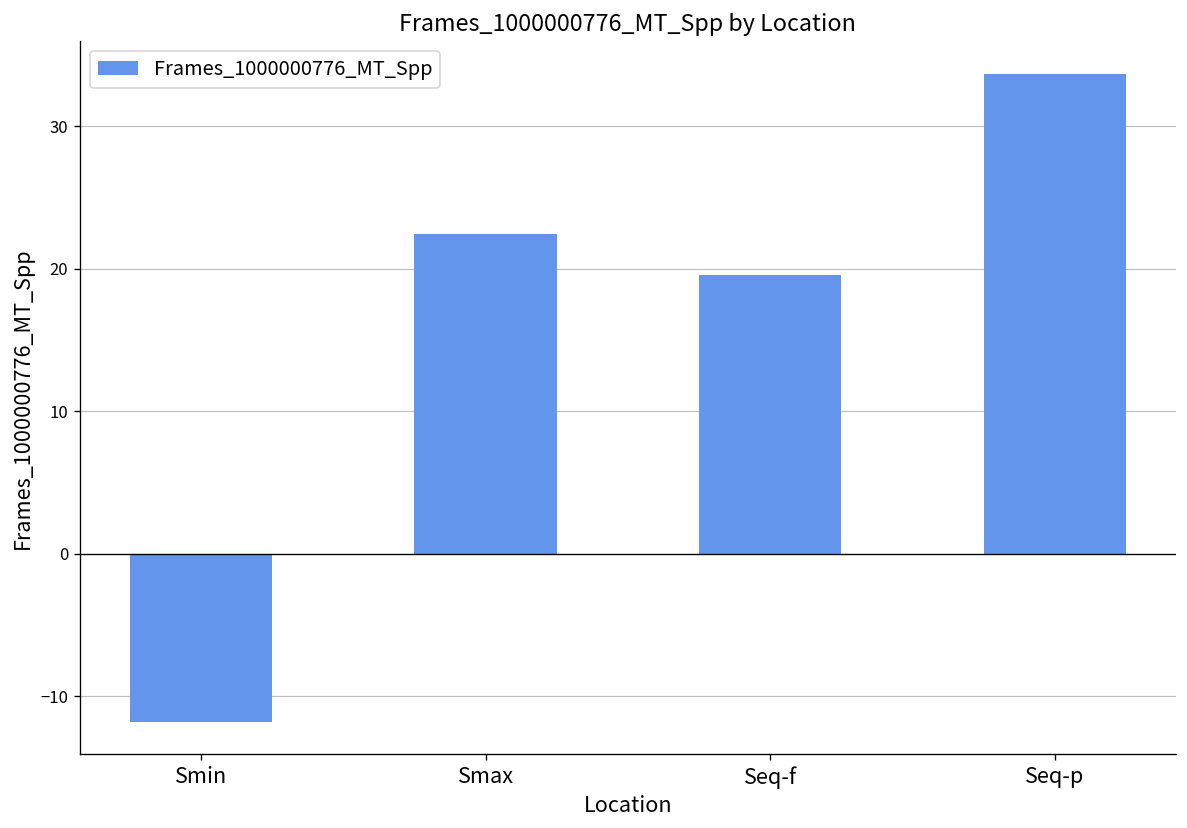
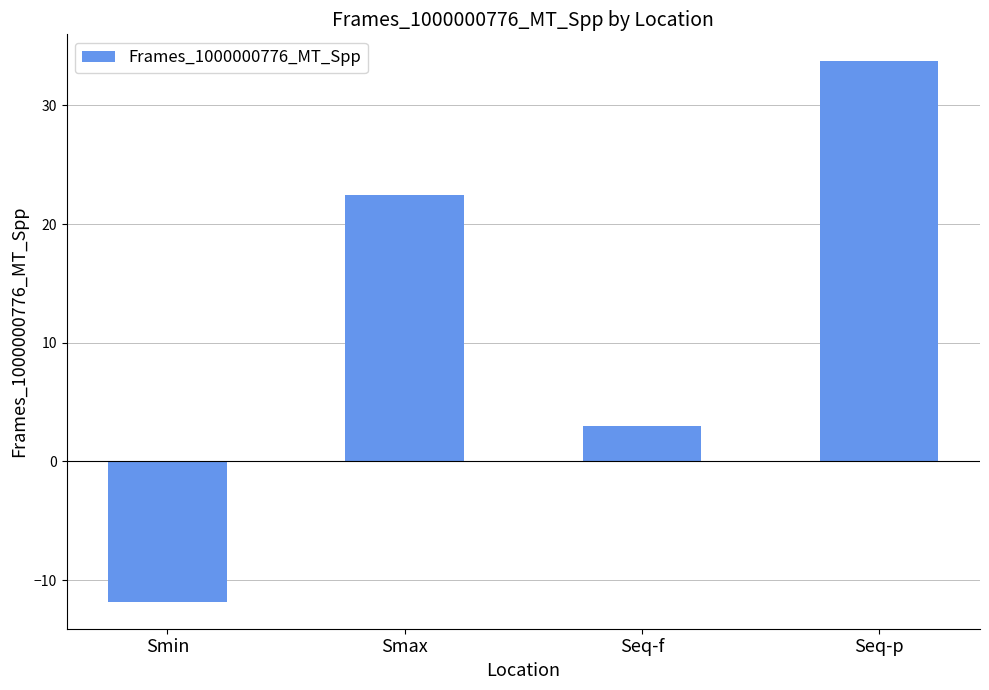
  {
    "Smin": -11.8,
    "Smax": 22.4,
-   "Seq-f": 19.6,
+   "Seq-f": 3.0,
    "Seq-p": 33.7
  }
